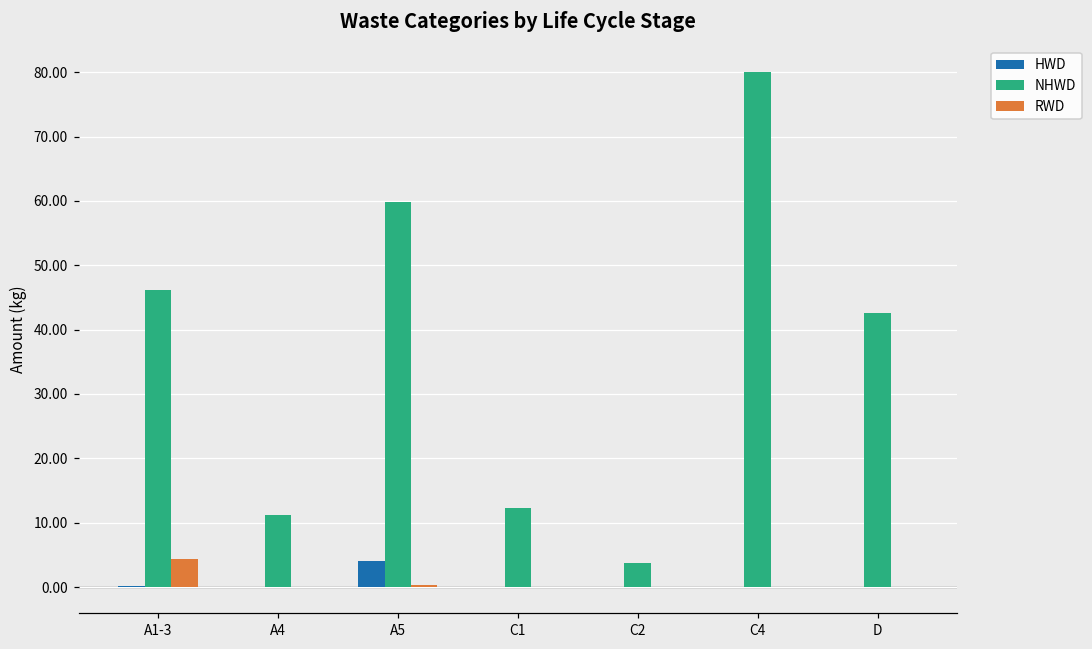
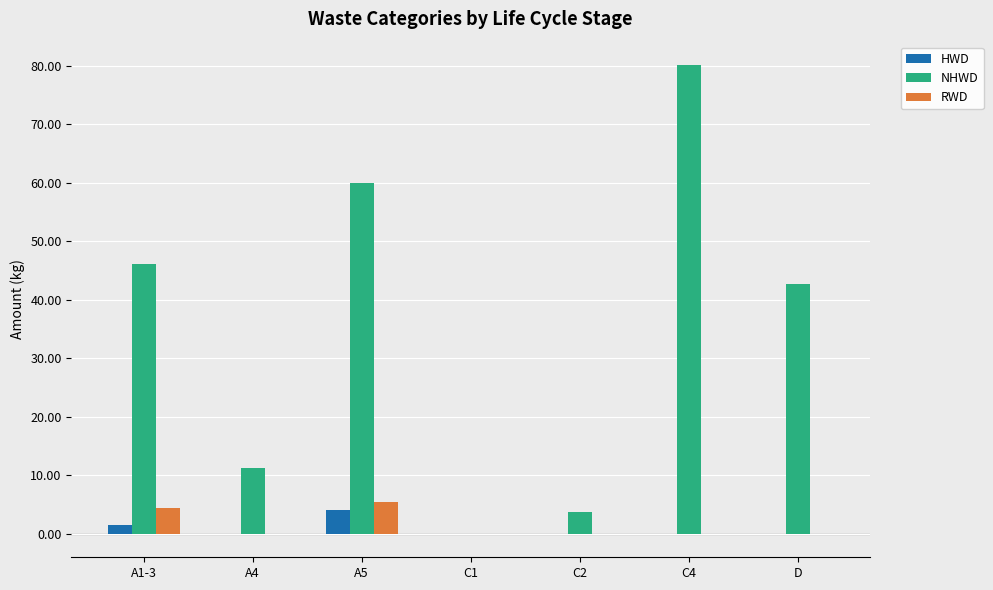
  {
    "HWD": {
-     "A1-3": 0,
+     "A1-3": 2,
      "A5": 4
    },
    "NHWD": {
      "A1-3": 46,
      "A4": 11,
      "A5": 60,
-     "C1": 12,
+     "C1": 0,
      "C2": 4,
      "C4": 80,
      "D": 43
    },
    "RWD": {
      "A1-3": 4,
-     "A5": 0
+     "A5": 5
    }
  }
